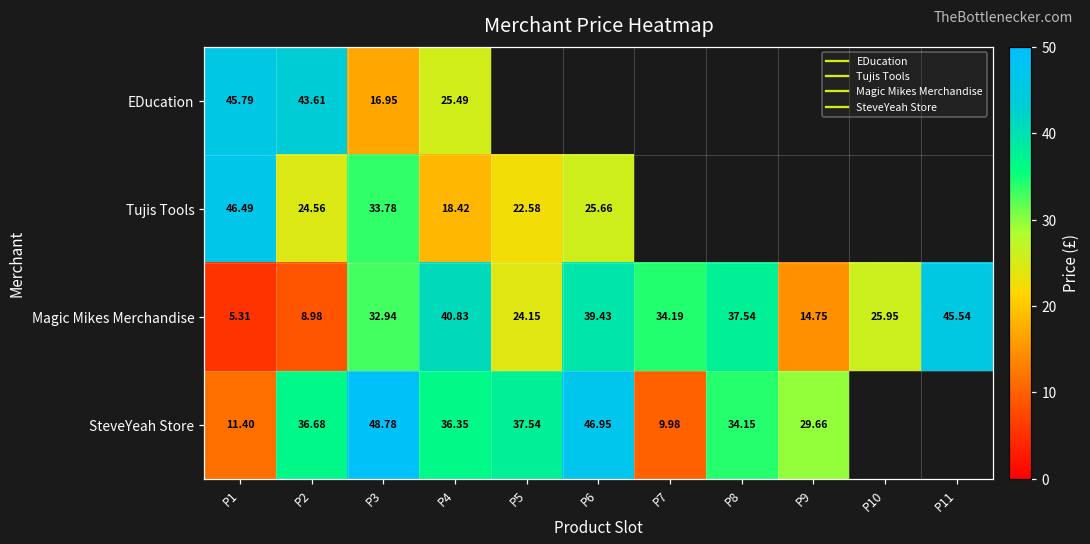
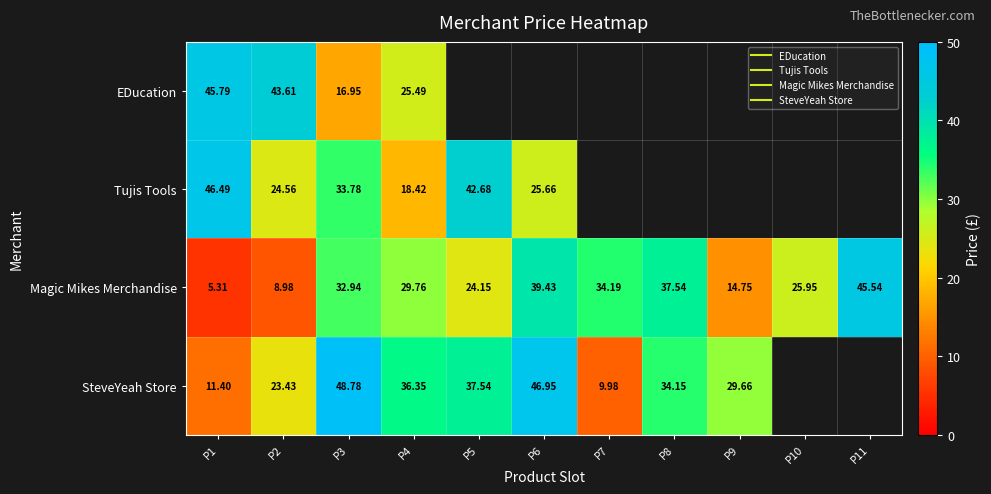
  {
    "EDucation": {
      "P1": 45.79,
      "P2": 43.61,
      "P3": 16.95,
      "P4": 25.49
    },
    "Tujis Tools": {
      "P1": 46.49,
      "P2": 24.56,
      "P3": 33.78,
      "P4": 18.42,
-     "P5": 22.58,
+     "P5": 42.68,
      "P6": 25.66
    },
    "Magic Mikes Merchandise": {
      "P1": 5.31,
      "P2": 8.98,
      "P3": 32.94,
-     "P4": 40.83,
+     "P4": 29.76,
      "P5": 24.15,
      "P6": 39.43,
      "P7": 34.19,
      "P8": 37.54,
      "P9": 14.75,
      "P10": 25.95,
      "P11": 45.54
    },
    "SteveYeah Store": {
      "P1": 11.40,
-     "P2": 36.68,
+     "P2": 23.43,
      "P3": 48.78,
      "P4": 36.35,
      "P5": 37.54,
      "P6": 46.95,
      "P7": 9.98,
      "P8": 34.15,
      "P9": 29.66
    }
  }
